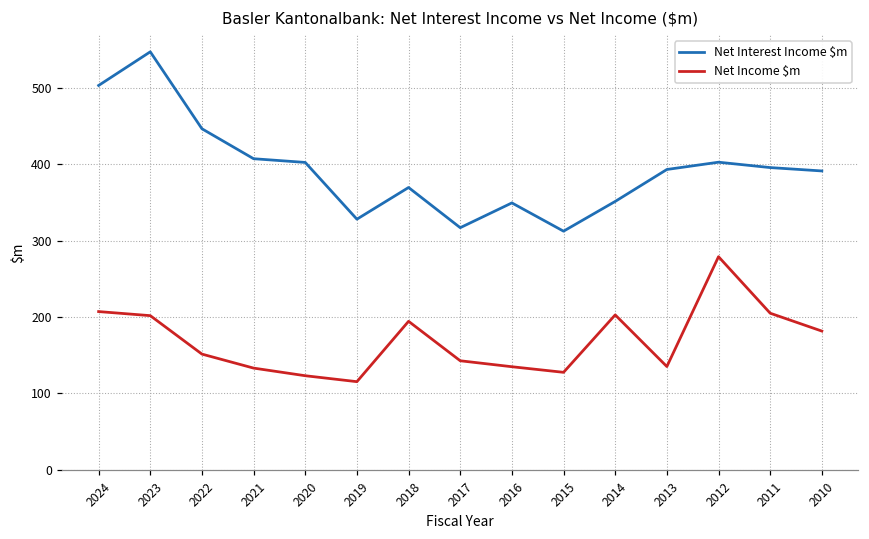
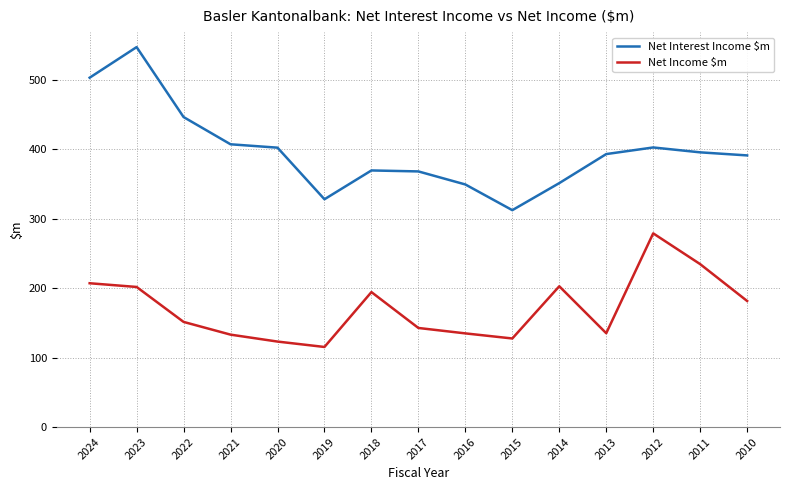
  {
    "Net Interest Income $m": {
      "2024": 500,
      "2023": 550,
      "2022": 450,
      "2021": 410,
      "2020": 400,
      "2019": 330,
      "2018": 370,
-     "2017": 320,
+     "2017": 370,
      "2016": 350,
      "2015": 310,
      "2014": 350,
      "2013": 390,
      "2012": 400,
      "2011": 400,
      "2010": 390
    },
    "Net Income $m": {
      "2024": 210,
      "2023": 200,
      "2022": 150,
      "2021": 130,
      "2020": 120,
      "2019": 120,
      "2018": 190,
      "2017": 140,
      "2016": 130,
      "2015": 130,
      "2014": 200,
      "2013": 140,
      "2012": 280,
-     "2011": 200,
+     "2011": 230,
      "2010": 180
    }
  }
